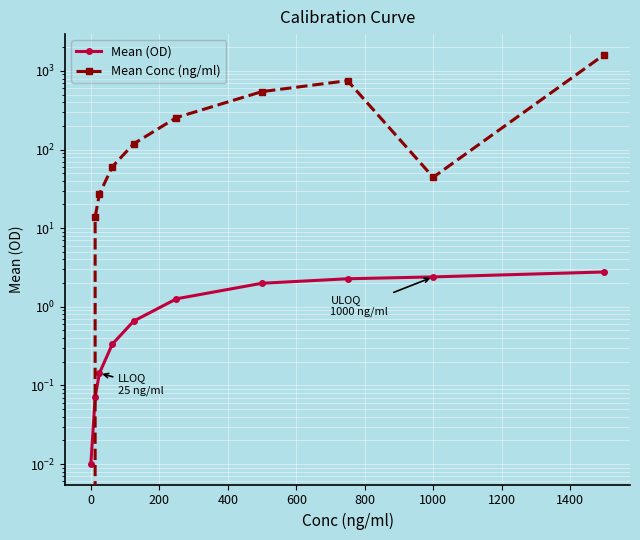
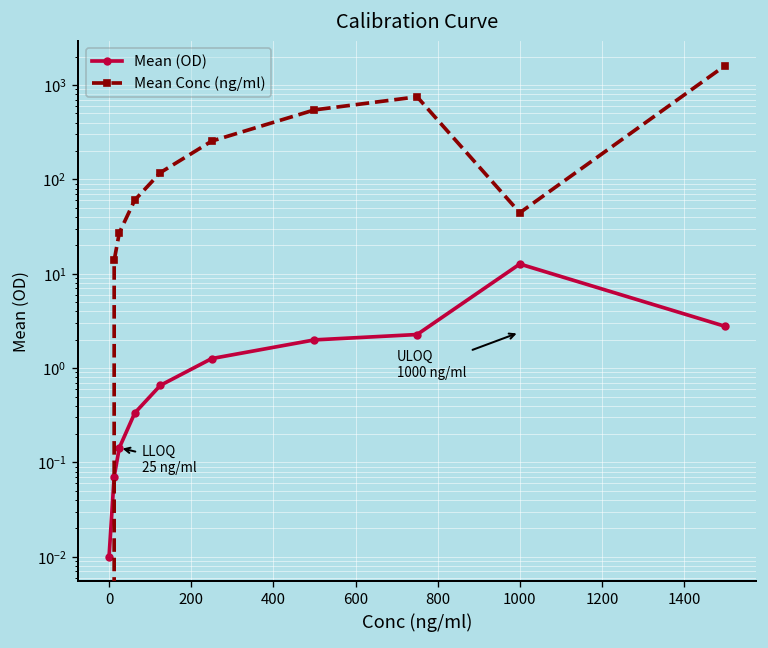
  {
    "Mean (OD)": {
      "0": 0.010,
-     "1000": 2.4
+     "1000": 13
    },
    "Mean Conc (ng/ml)": {
      "1000": 40
    }
  }
